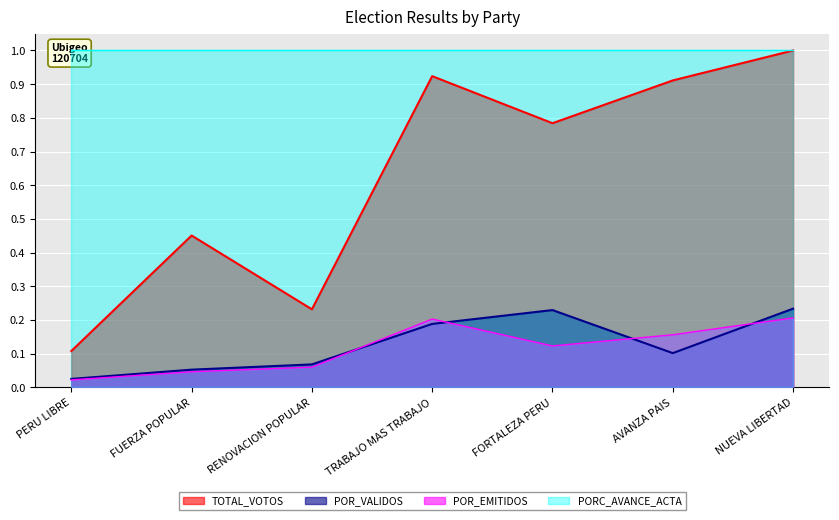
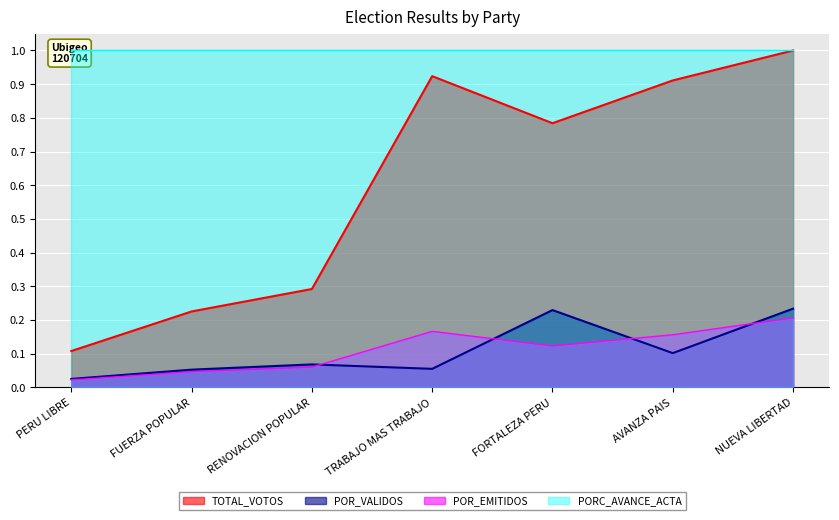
  {
    "TOTAL_VOTOS": {
      "PERU LIBRE": 0.11,
-     "FUERZA POPULAR": 0.45,
-     "RENOVACION POPULAR": 0.23,
+     "FUERZA POPULAR": 0.23,
+     "RENOVACION POPULAR": 0.29,
      "TRABAJO MAS TRABAJO": 0.92,
      "FORTALEZA PERU": 0.78,
      "AVANZA PAIS": 0.91
    },
    "POR_VALIDOS": {
      "RENOVACION POPULAR": 0.07,
-     "TRABAJO MAS TRABAJO": 0.19,
+     "TRABAJO MAS TRABAJO": 0.06,
      "FORTALEZA PERU": 0.23,
      "AVANZA PAIS": 0.10,
      "NUEVA LIBERTAD": 0.23
    },
    "POR_EMITIDOS": {
      "RENOVACION POPULAR": 0.06,
-     "TRABAJO MAS TRABAJO": 0.20,
+     "TRABAJO MAS TRABAJO": 0.17,
      "FORTALEZA PERU": 0.12,
      "AVANZA PAIS": 0.16,
      "NUEVA LIBERTAD": 0.21
    },
    "PORC_AVANCE_ACTA": {
      "FUERZA POPULAR": 1.00,
      "RENOVACION POPULAR": 1.00,
      "TRABAJO MAS TRABAJO": 1.00,
      "FORTALEZA PERU": 1.00,
      "AVANZA PAIS": 1.00
    }
  }
